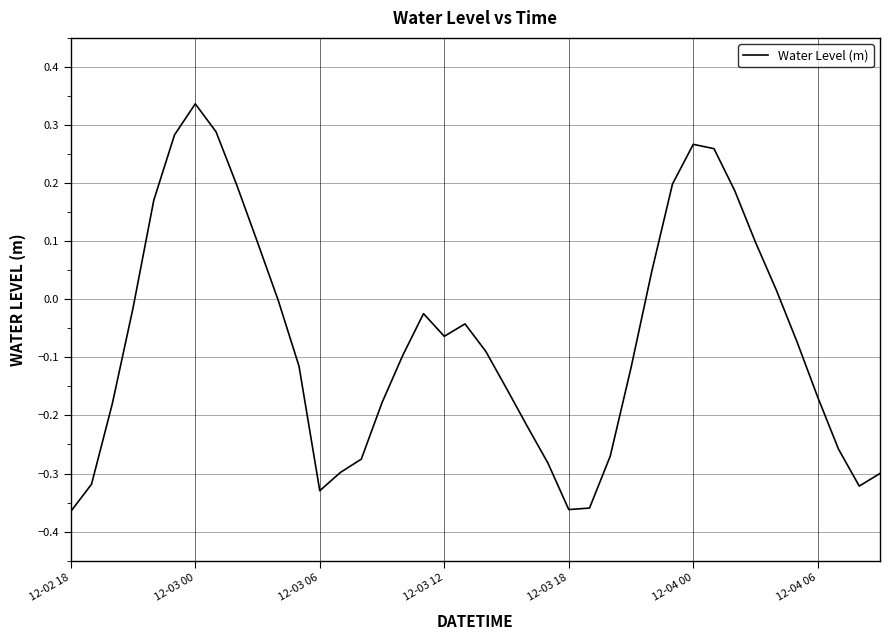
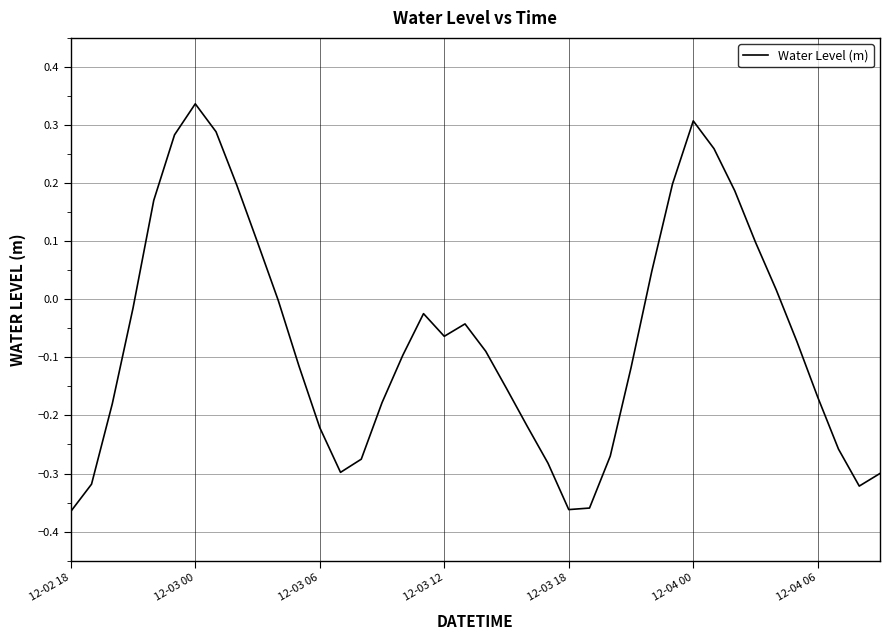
  {
    "12-02 18": -0.37,
    "12-03 00": 0.34,
-   "12-03 06": -0.33,
+   "12-03 06": -0.22,
    "12-03 12": -0.06,
    "12-03 18": -0.36,
-   "12-04 00": 0.27,
+   "12-04 00": 0.31,
    "12-04 06": -0.17
  }
